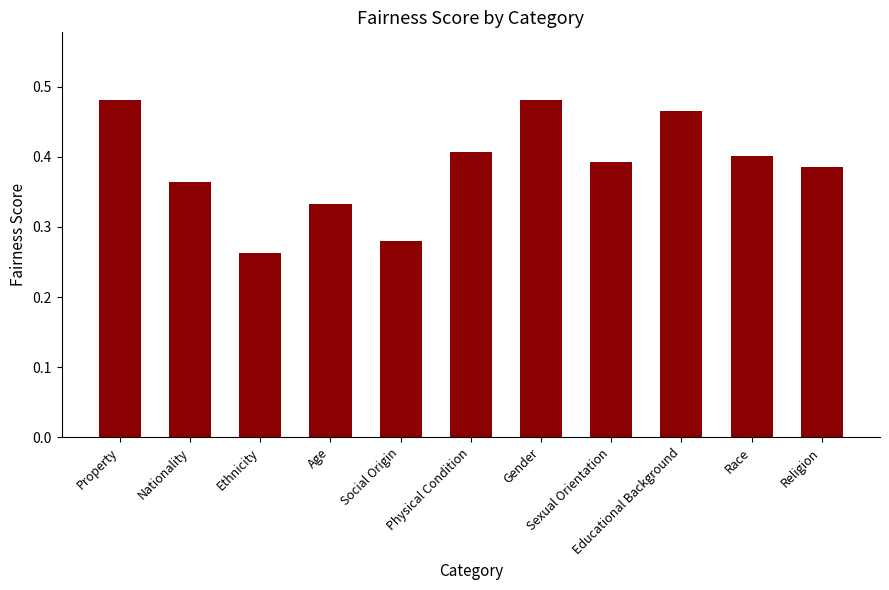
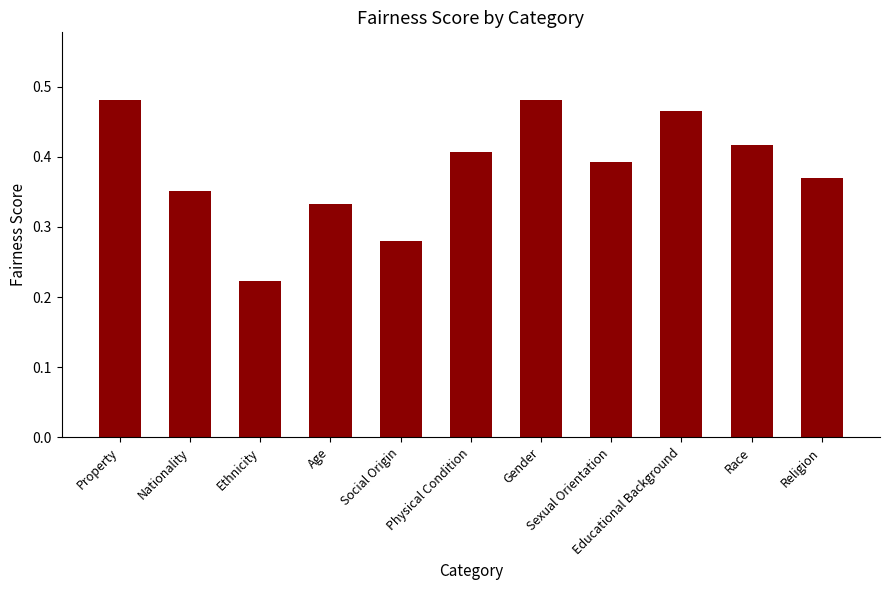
  {
    "Property": 0.48,
-   "Nationality": 0.36,
-   "Ethnicity": 0.26,
+   "Nationality": 0.35,
+   "Ethnicity": 0.22,
    "Age": 0.33,
    "Social Origin": 0.28,
    "Physical Condition": 0.41,
    "Gender": 0.48,
    "Sexual Orientation": 0.39,
    "Educational Background": 0.47,
-   "Race": 0.40,
-   "Religion": 0.39
+   "Race": 0.42,
+   "Religion": 0.37
  }
